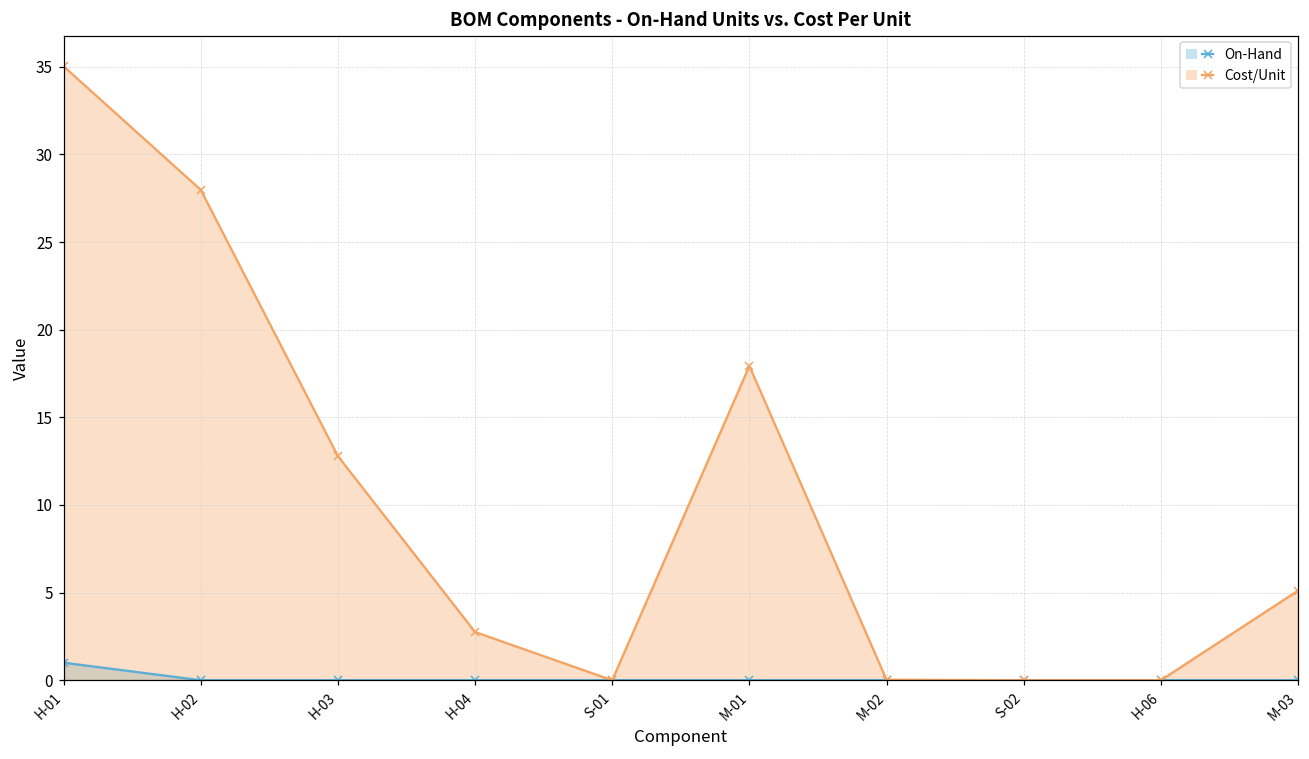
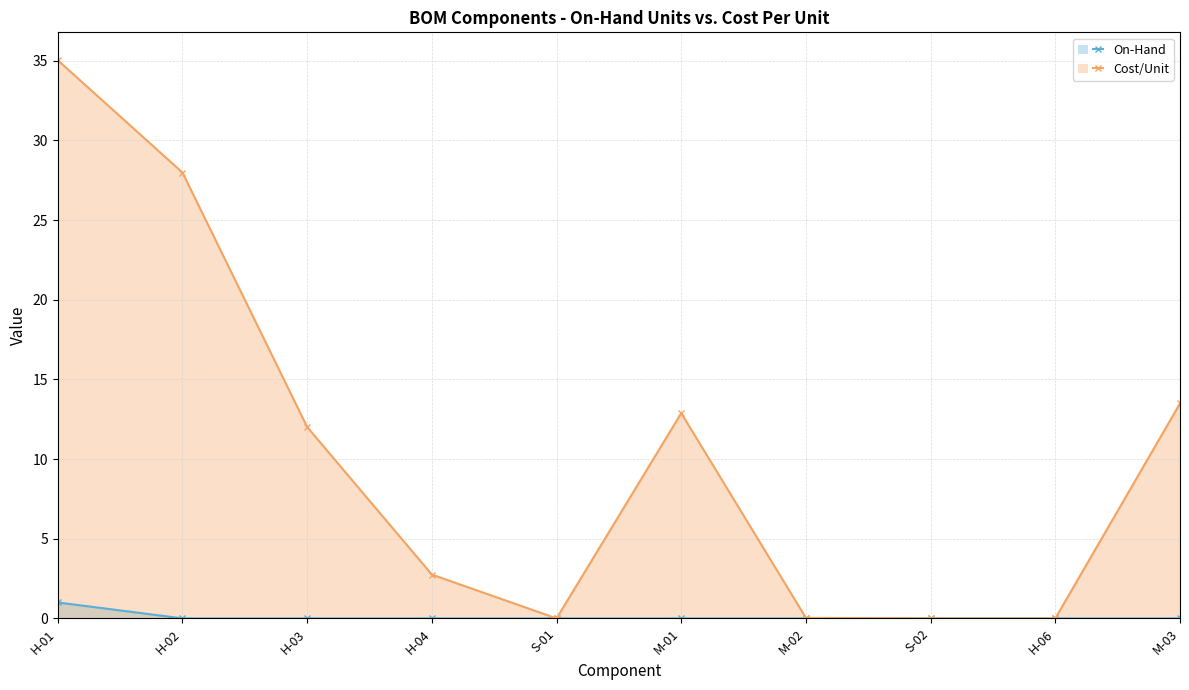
  {
    "On-Hand": {
      "H-01": 1.0,
      "H-02": 0.0,
      "H-03": 0.0,
      "H-04": 0.0,
      "M-01": 0.0,
      "M-03": 0.0
    },
    "Cost/Unit": {
      "H-01": 35.0,
      "H-02": 28.0,
-     "H-03": 12.8,
+     "H-03": 12.0,
      "H-04": 2.8,
-     "M-01": 17.9,
-     "M-03": 5.1
+     "M-01": 12.9,
+     "M-03": 13.5
    }
  }
